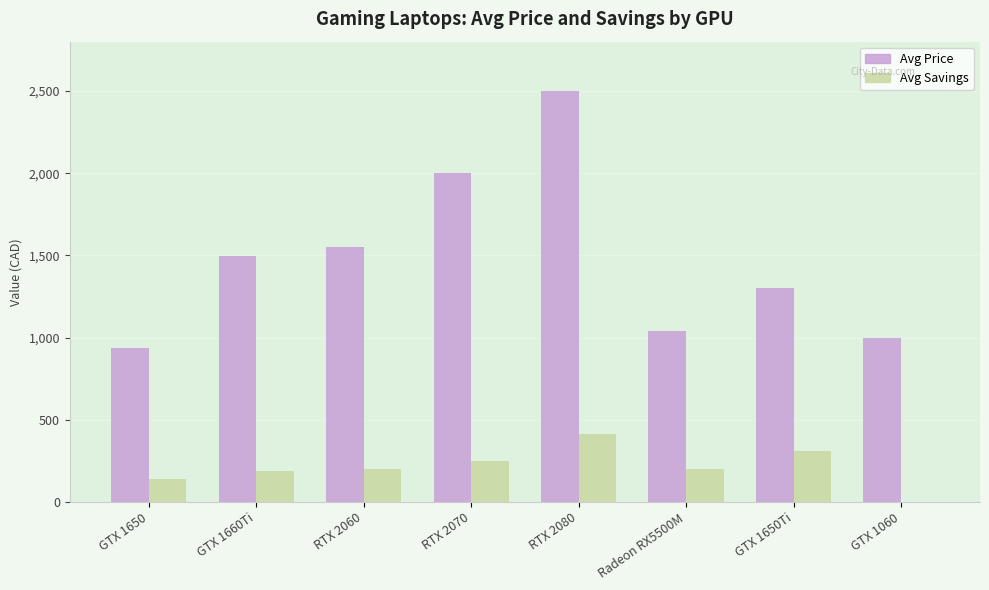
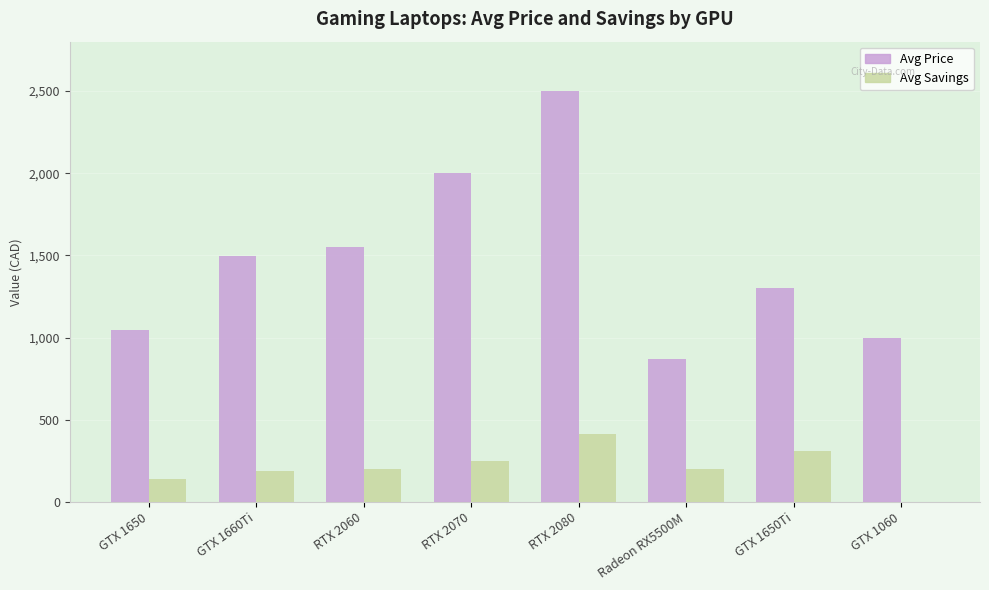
  {
    "Avg Price": {
-     "GTX 1650": "940",
+     "GTX 1650": "1,050",
      "GTX 1660Ti": "1,500",
      "RTX 2060": "1,550",
      "RTX 2070": "2,000",
      "RTX 2080": "2,500",
-     "Radeon RX5500M": "1,040",
+     "Radeon RX5500M": "870",
      "GTX 1650Ti": "1,300",
      "GTX 1060": "1,000"
    },
    "Avg Savings": {
      "GTX 1650": "140",
      "GTX 1660Ti": "190",
      "RTX 2060": "200",
      "RTX 2070": "250",
      "RTX 2080": "410",
      "Radeon RX5500M": "200",
      "GTX 1650Ti": "310",
      "GTX 1060": "0"
    }
  }
